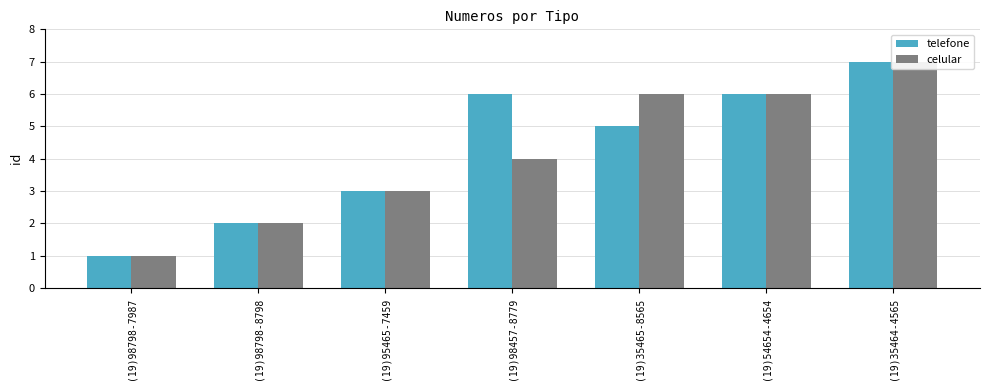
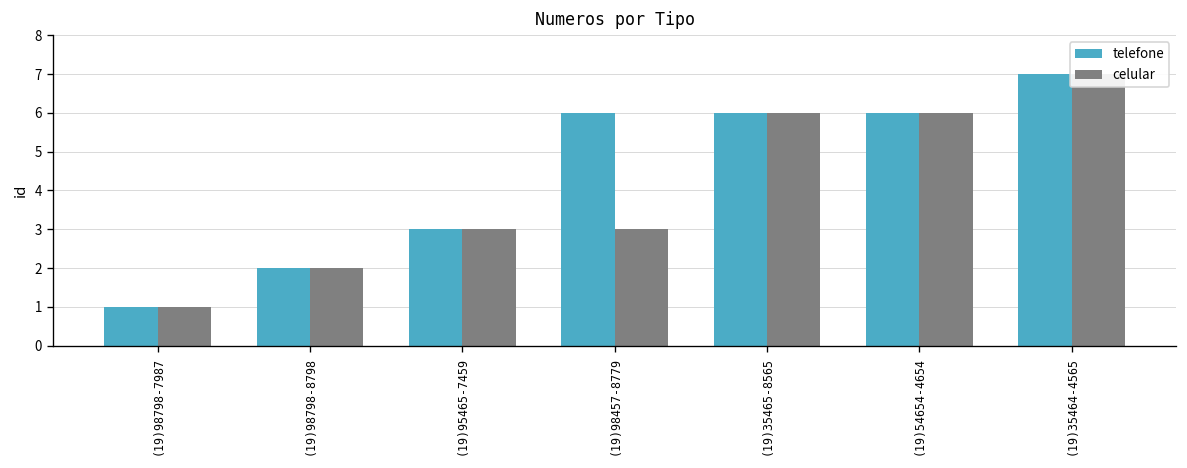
  {
    "telefone": {
      "(19)98798-7987": 1,
      "(19)98798-8798": 2,
      "(19)95465-7459": 3,
      "(19)98457-8779": 6,
-     "(19)35465-8565": 5,
+     "(19)35465-8565": 6,
      "(19)54654-4654": 6,
      "(19)35464-4565": 7
    },
    "celular": {
      "(19)98798-7987": 1,
      "(19)98798-8798": 2,
      "(19)95465-7459": 3,
-     "(19)98457-8779": 4,
+     "(19)98457-8779": 3,
      "(19)35465-8565": 6,
      "(19)54654-4654": 6
    }
  }
